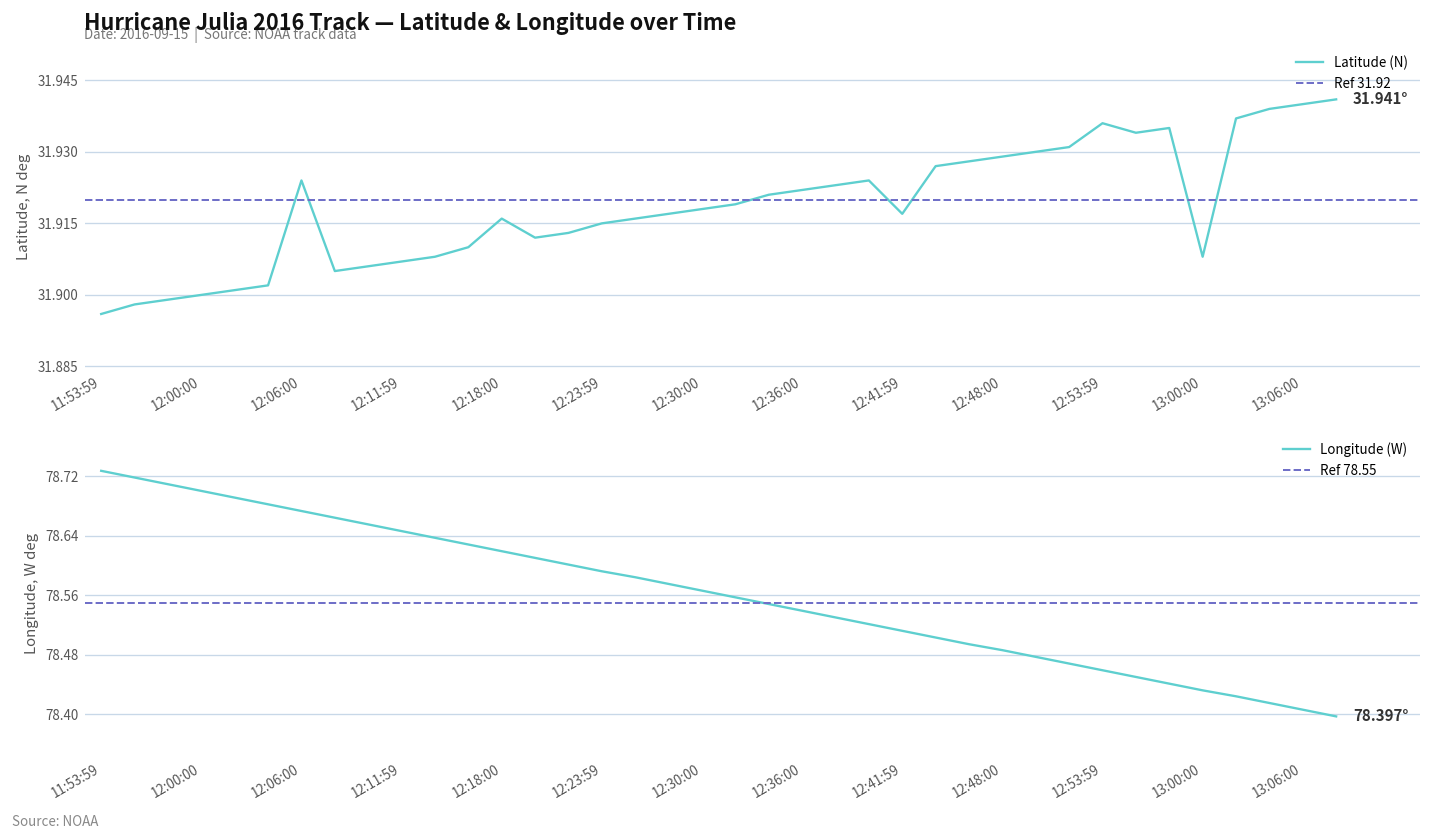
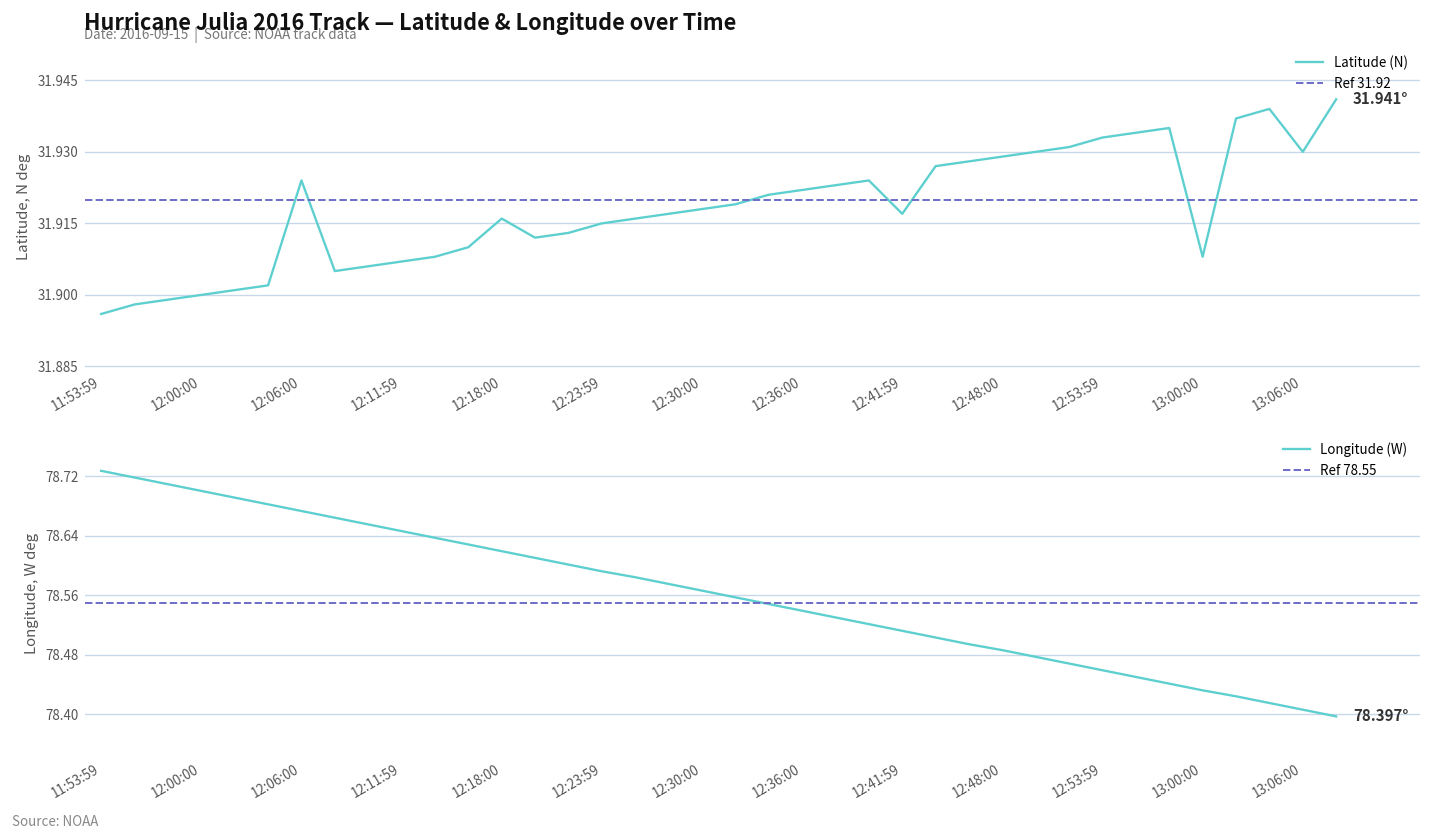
  {
    "Hurricane Julia 2016 Track — Latitude & Longitude over Time": {
      "11:53:59": 31.896,
      "12:00:00": 31.900,
      "12:06:00": 31.924,
      "12:11:59": 31.907,
      "12:18:00": 31.916,
      "12:23:59": 31.915,
      "12:30:00": 31.918,
      "12:36:00": 31.922,
      "12:41:59": 31.917,
      "12:48:00": 31.929,
-     "12:53:59": 31.936,
+     "12:53:59": 31.933,
      "13:00:00": 31.908,
-     "13:06:00": 31.94
+     "13:06:00": 31.93
    }
  }
